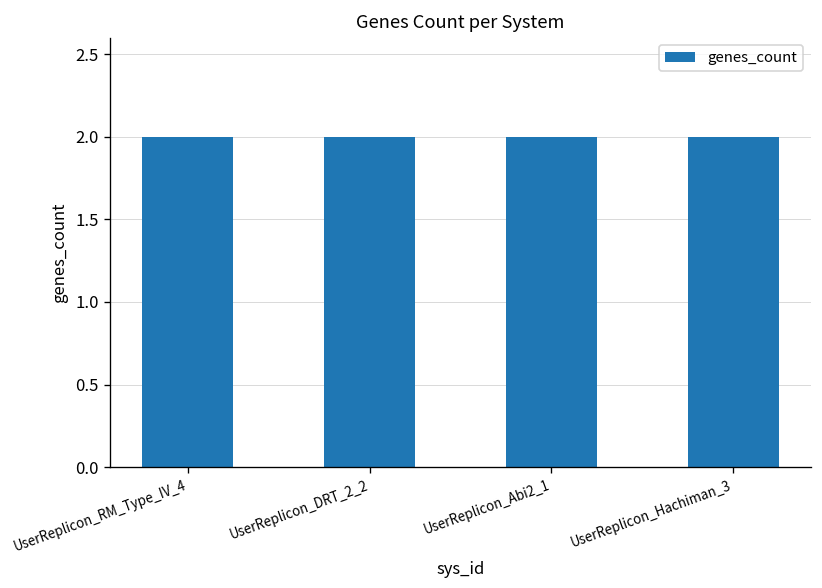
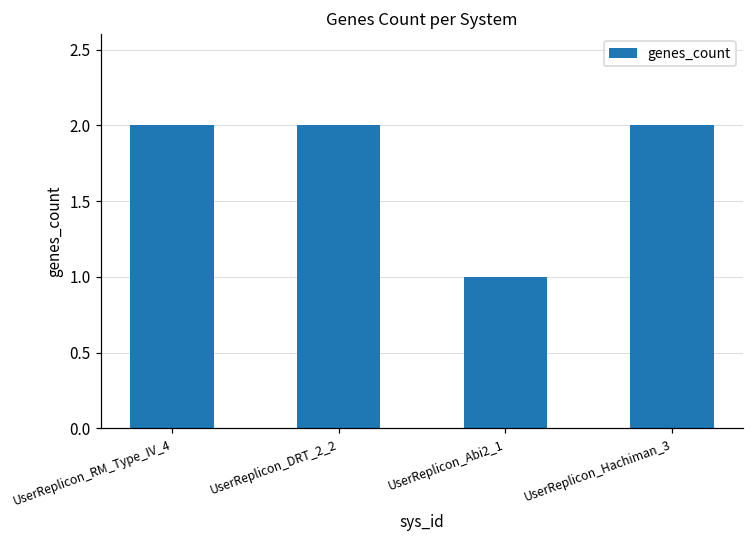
  {
    "UserReplicon_RM_Type_IV_4": 2,
    "UserReplicon_DRT_2_2": 2,
-   "UserReplicon_Abi2_1": 2,
+   "UserReplicon_Abi2_1": 1,
    "UserReplicon_Hachiman_3": 2
  }
